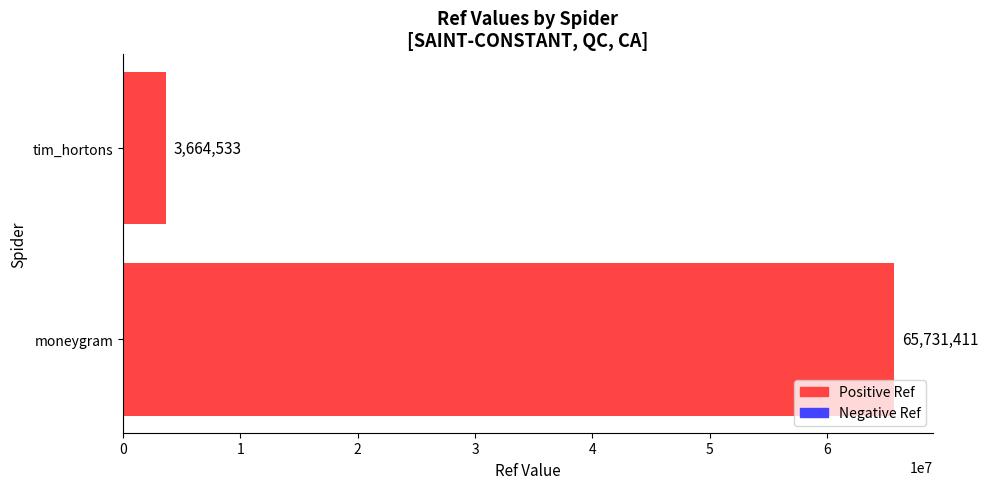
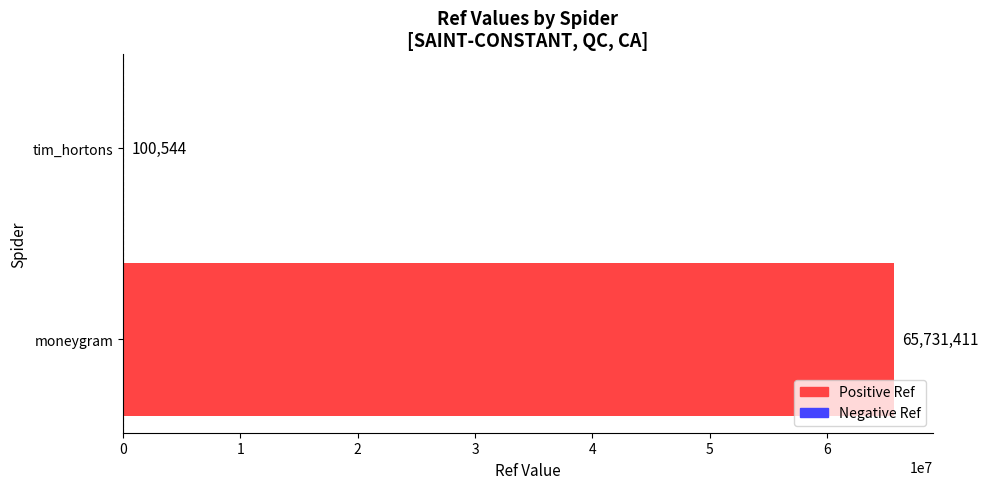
  {
-   "tim_hortons": "3,664,533",
+   "tim_hortons": "100,544",
    "moneygram": "65,731,411"
  }
